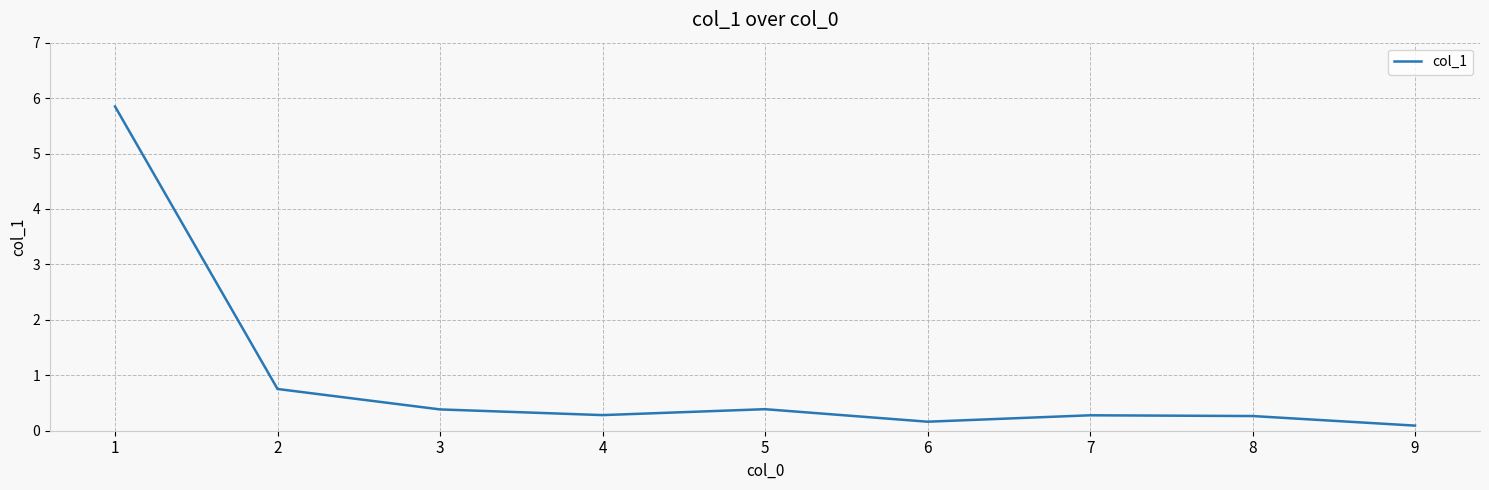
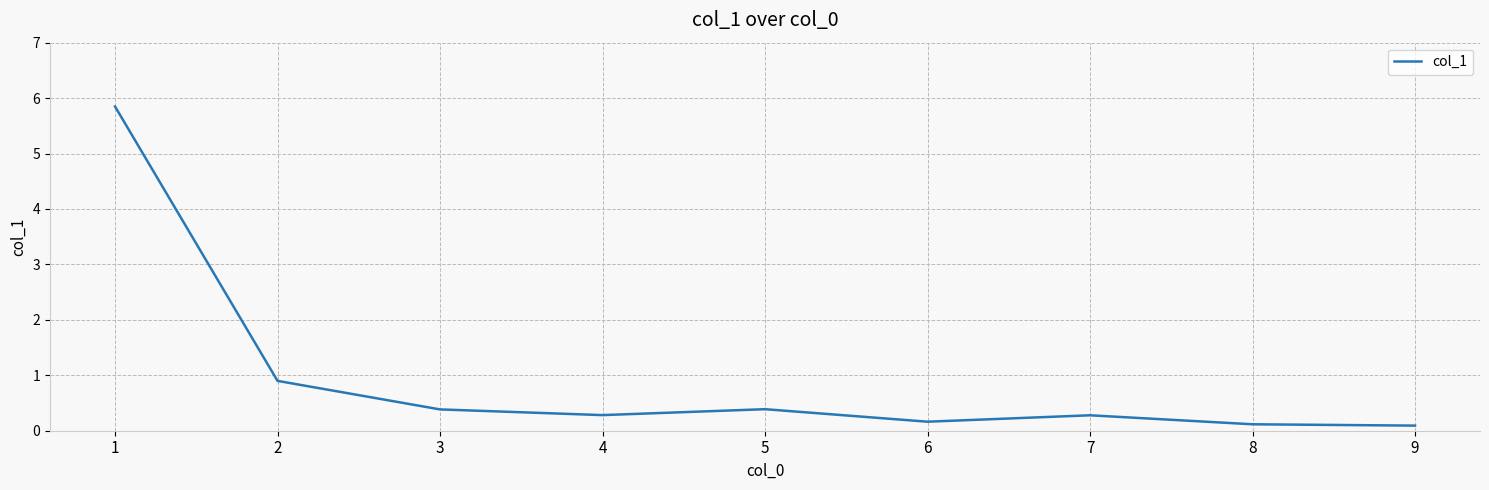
  {
    "1": 5.8,
-   "2": 0.8,
+   "2": 0.9,
    "3": 0.4,
    "4": 0.3,
    "5": 0.4,
    "6": 0.2,
    "7": 0.3,
-   "8": 0.3,
+   "8": 0.1,
    "9": 0.1
  }
